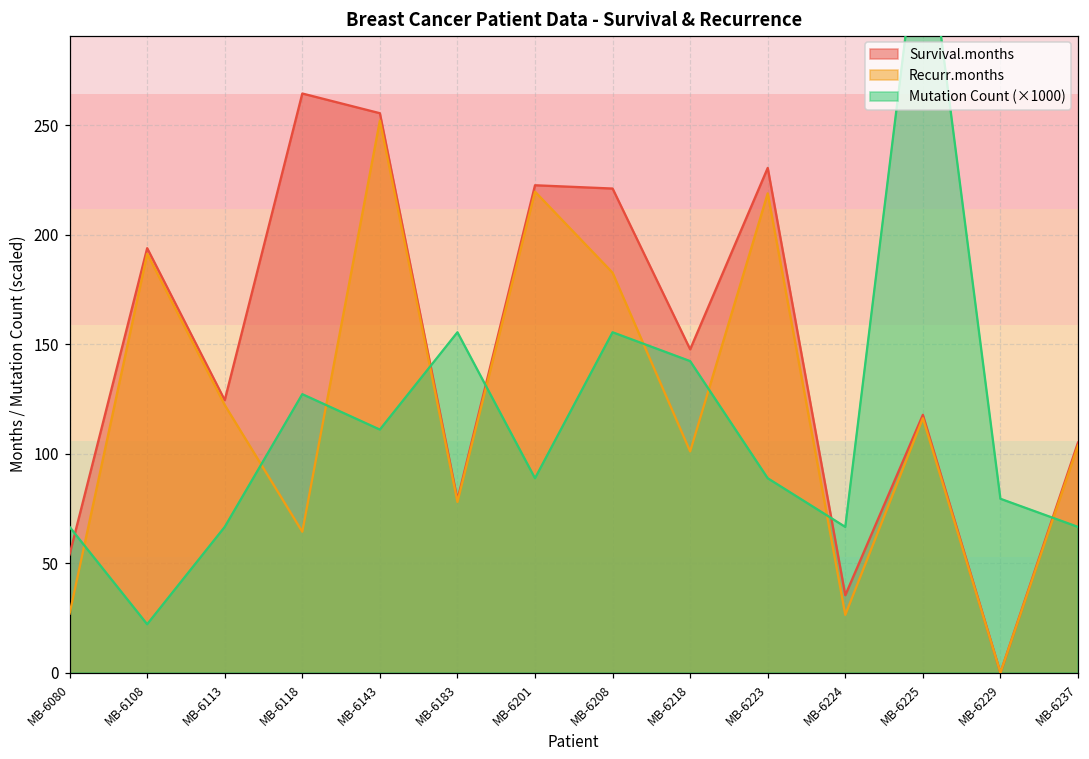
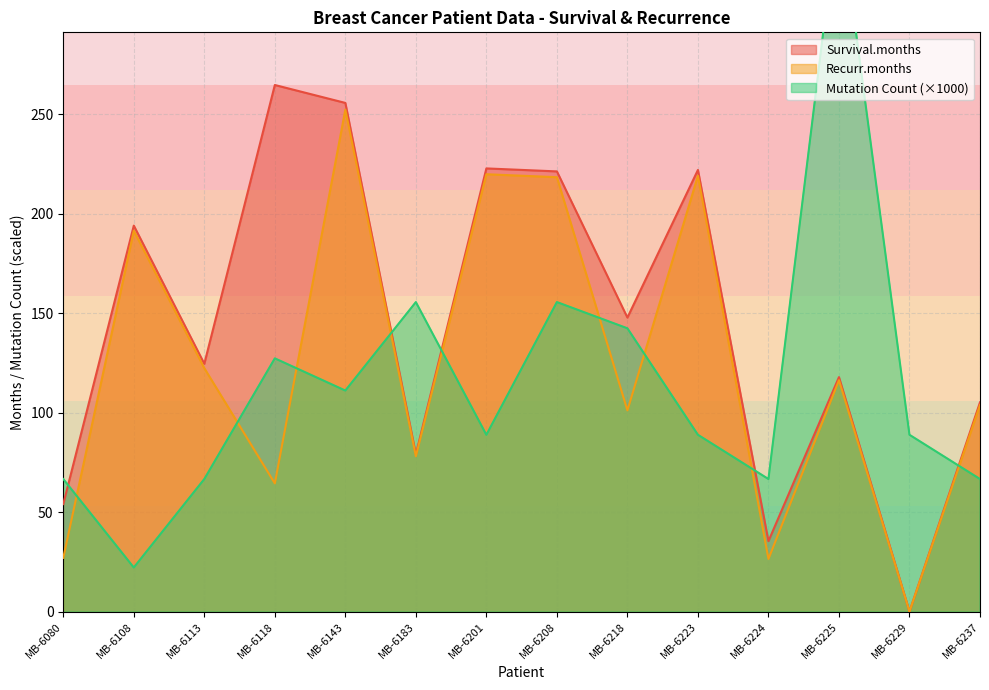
  {
    "Survival.months": {
      "MB-6080": 54,
      "MB-6108": 194,
      "MB-6113": 125,
      "MB-6118": 265,
      "MB-6143": 256,
      "MB-6201": 223,
      "MB-6208": 221,
      "MB-6218": 148,
-     "MB-6223": 231,
+     "MB-6223": 222,
      "MB-6224": 35,
      "MB-6225": 118,
      "MB-6237": 105
    },
    "Recurr.months": {
      "MB-6080": 27,
      "MB-6108": 191,
      "MB-6113": 122,
      "MB-6118": 64,
      "MB-6143": 252,
      "MB-6201": 220,
-     "MB-6208": 183,
+     "MB-6208": 218,
      "MB-6218": 101,
      "MB-6223": 219,
      "MB-6224": 27,
      "MB-6225": 116,
      "MB-6237": 104
    },
    "Mutation Count (×1000)": {
      "MB-6080": 67,
      "MB-6108": 22,
      "MB-6113": 67,
      "MB-6118": 127,
      "MB-6143": 111,
      "MB-6183": 156,
      "MB-6201": 89,
      "MB-6208": 156,
      "MB-6218": 142,
      "MB-6223": 89,
      "MB-6224": 67,
-     "MB-6229": 80,
+     "MB-6229": 89,
      "MB-6237": 67
    }
  }
